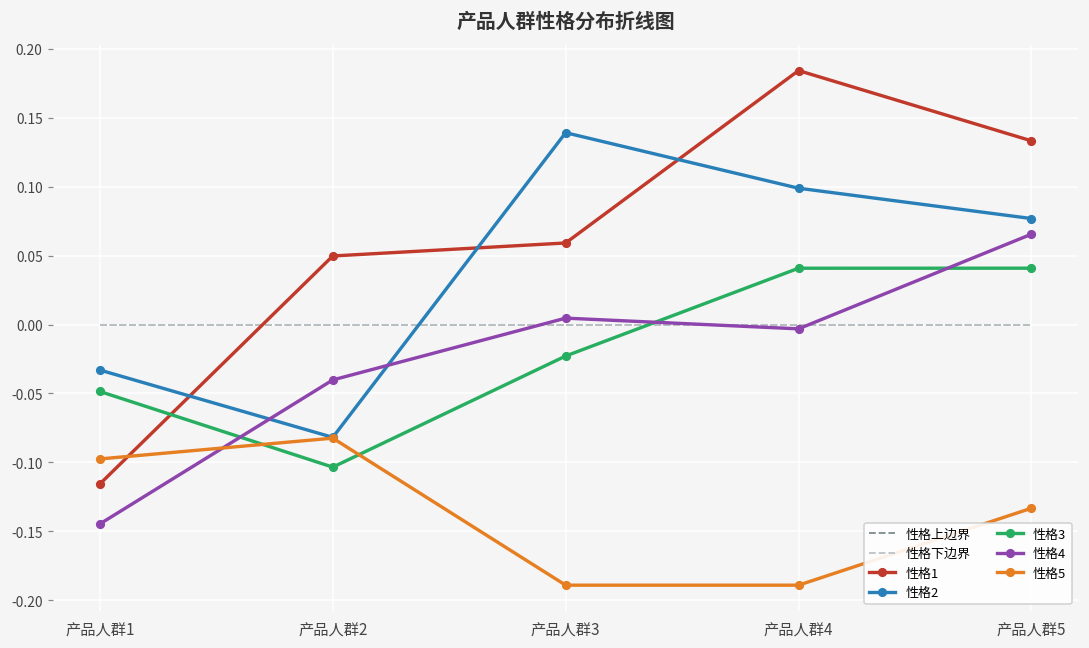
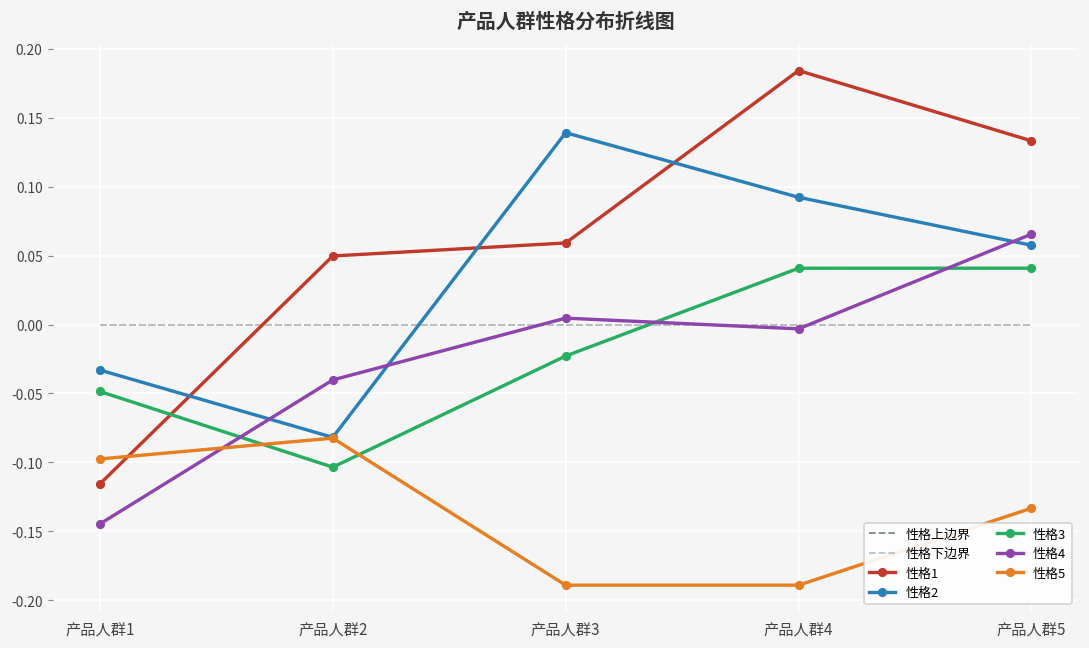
  {
    "性格下边界": {
      "产品人群1": 0.000,
      "产品人群2": 0.000,
      "产品人群3": 0.000,
      "产品人群4": 0.000,
      "产品人群5": 0.000
    },
    "性格1": {
      "产品人群1": -0.116,
      "产品人群2": 0.050,
      "产品人群3": 0.059,
      "产品人群4": 0.184,
      "产品人群5": 0.133
    },
    "性格2": {
      "产品人群1": -0.033,
      "产品人群3": 0.139,
-     "产品人群4": 0.099,
-     "产品人群5": 0.077
+     "产品人群4": 0.092,
+     "产品人群5": 0.058
    },
    "性格3": {
      "产品人群1": -0.049,
      "产品人群2": -0.104,
      "产品人群3": -0.023,
      "产品人群4": 0.041,
      "产品人群5": 0.041
    },
    "性格4": {
      "产品人群1": -0.145,
      "产品人群2": -0.040,
      "产品人群3": 0.005,
      "产品人群4": -0.003,
      "产品人群5": 0.066
    },
    "性格5": {
      "产品人群1": -0.098,
      "产品人群3": -0.189,
      "产品人群4": -0.189,
      "产品人群5": -0.133
    }
  }
